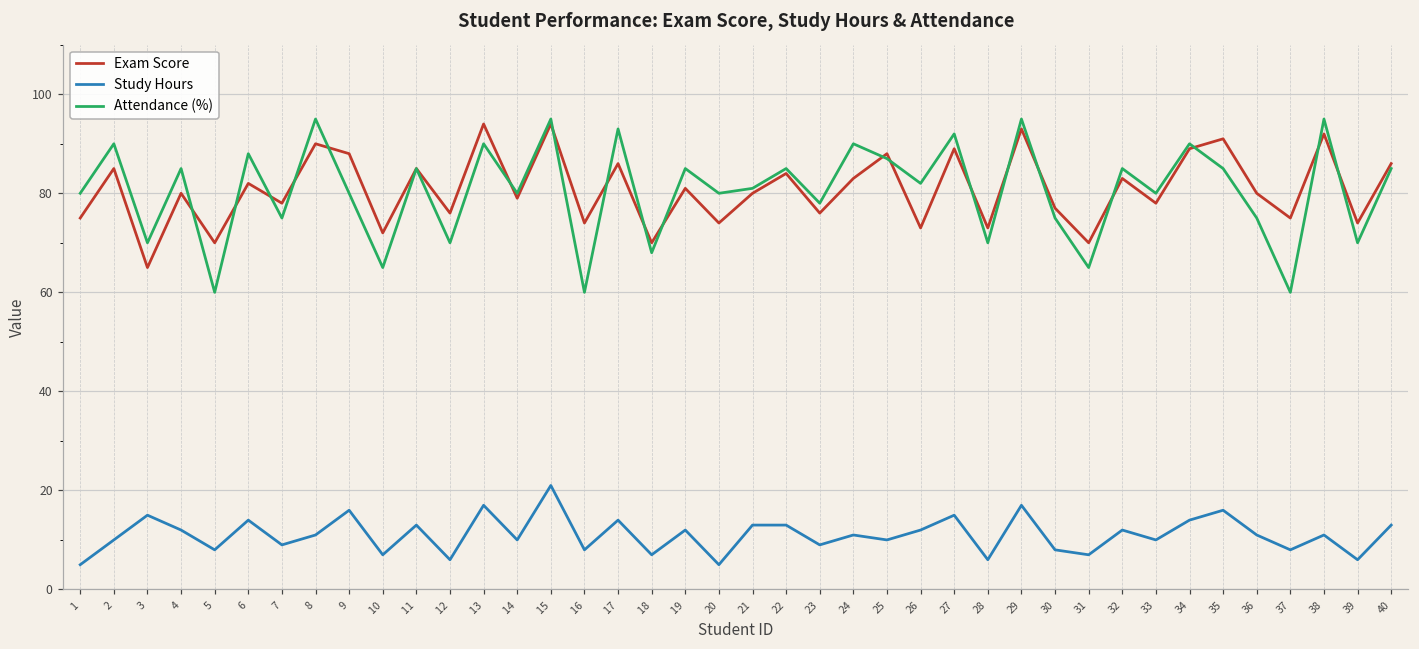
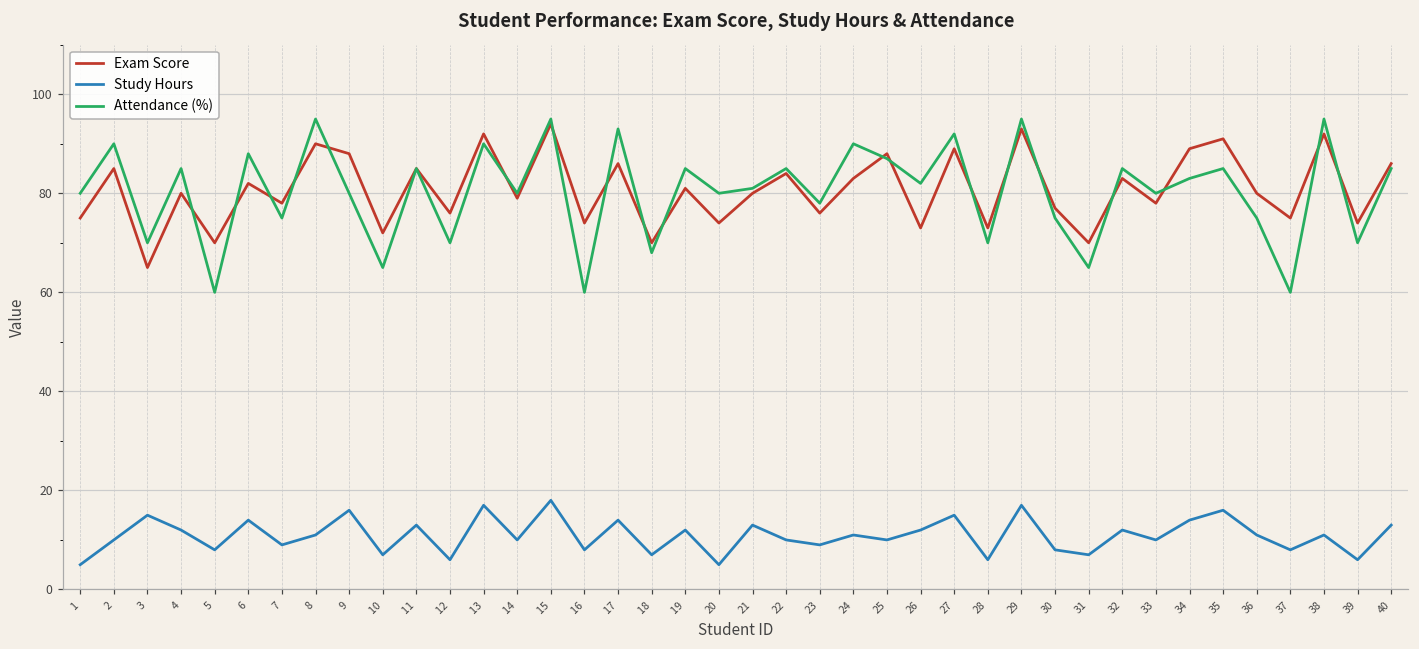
  {
    "Exam Score": {
      "1": 75,
      "2": 85,
      "3": 65,
      "4": 80,
      "5": 70,
      "6": 82,
      "7": 78,
      "8": 90,
      "9": 88,
      "10": 72,
      "12": 76,
-     "13": 94,
+     "13": 92,
      "14": 79,
      "15": 94,
      "16": 74,
      "17": 86,
      "18": 70,
      "19": 81,
      "20": 74,
      "21": 80,
      "22": 84,
      "23": 76,
      "24": 83,
      "25": 88,
      "26": 73,
      "27": 89,
      "28": 73,
      "29": 93,
      "30": 77,
      "31": 70,
      "32": 83,
      "33": 78,
      "34": 89,
      "35": 91,
      "36": 80,
      "37": 75,
      "38": 92,
      "39": 74,
      "40": 86
    },
    "Study Hours": {
      "1": 5,
      "2": 10,
      "3": 15,
      "4": 12,
      "5": 8,
      "6": 14,
      "7": 9,
      "8": 11,
      "9": 16,
      "10": 7,
      "11": 13,
      "12": 6,
      "13": 17,
      "14": 10,
-     "15": 21,
+     "15": 18,
      "16": 8,
      "17": 14,
      "18": 7,
      "19": 12,
      "20": 5,
      "21": 13,
-     "22": 13,
+     "22": 10,
      "23": 9,
      "24": 11,
      "25": 10,
      "26": 12,
      "27": 15,
      "28": 6,
      "29": 17,
      "30": 8,
      "31": 7,
      "32": 12,
      "33": 10,
      "34": 14,
      "35": 16,
      "36": 11,
      "37": 8,
      "38": 11,
      "39": 6,
      "40": 13
    },
    "Attendance (%)": {
      "1": 80,
      "2": 90,
      "3": 70,
      "4": 85,
      "5": 60,
      "6": 88,
      "7": 75,
      "8": 95,
      "9": 80,
      "10": 65,
      "12": 70,
      "13": 90,
      "14": 80,
      "15": 95,
      "16": 60,
      "17": 93,
      "18": 68,
      "19": 85,
      "20": 80,
      "21": 81,
      "22": 85,
      "23": 78,
      "24": 90,
      "25": 87,
      "26": 82,
      "27": 92,
      "28": 70,
      "29": 95,
      "30": 75,
      "31": 65,
      "32": 85,
      "33": 80,
-     "34": 90,
+     "34": 83,
      "35": 85,
      "36": 75,
      "37": 60,
      "38": 95,
      "39": 70,
      "40": 85
    }
  }
